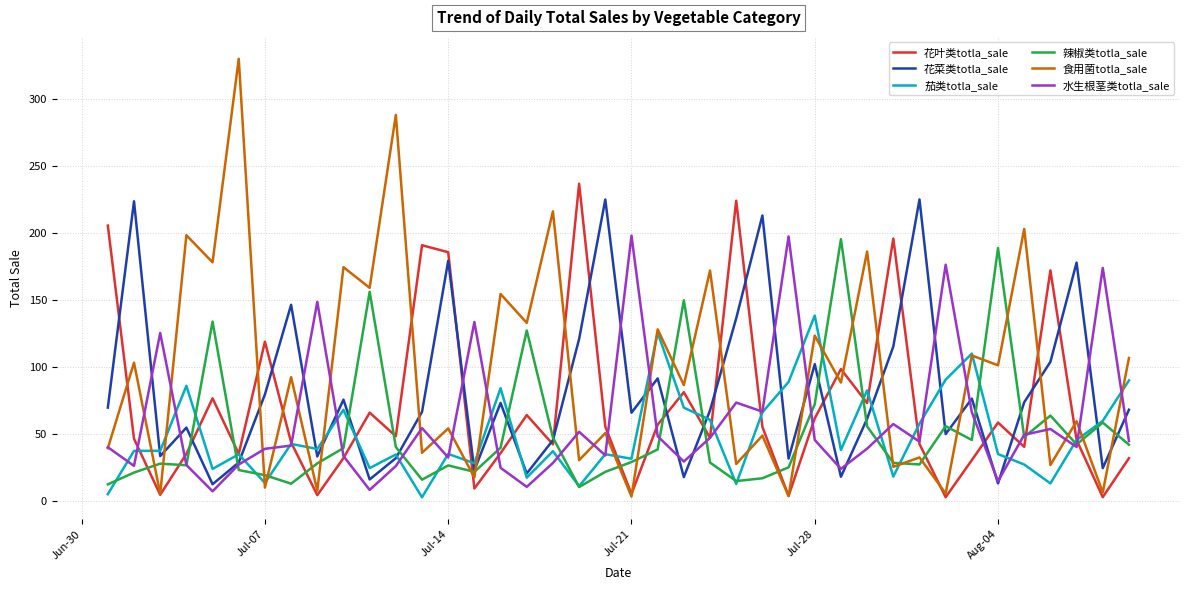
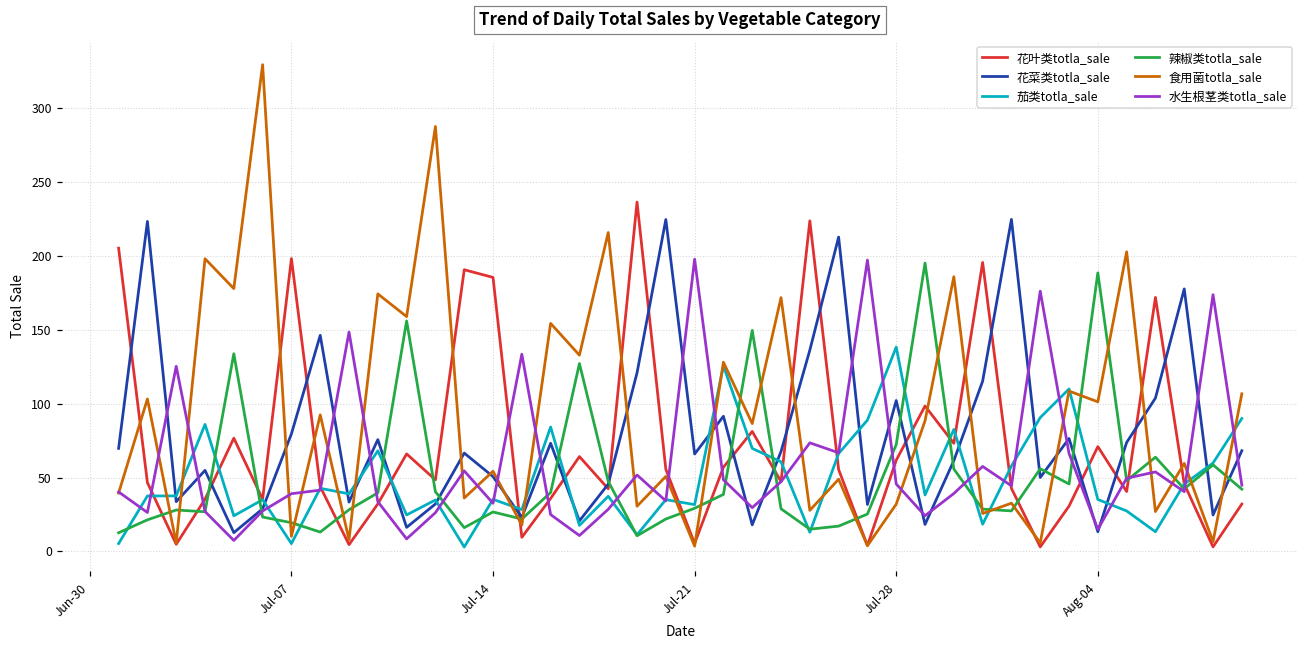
  {
    "花叶类totla_sale": {
-     "Jul-07": 119,
+     "Jul-07": 198,
      "Jul-14": 186,
      "Jul-28": 62,
-     "Aug-04": 59
+     "Aug-04": 71
    },
    "花菜类totla_sale": {
      "Jul-07": 80,
-     "Jul-14": 179,
+     "Jul-14": 51,
      "Jul-21": 66,
      "Jul-28": 102
    },
    "茄类totla_sale": {
-     "Jul-07": 14,
+     "Jul-07": 5,
      "Jul-14": 35,
      "Jul-21": 32,
      "Jul-28": 138,
      "Aug-04": 35
    },
    "辣椒类totla_sale": {
      "Jul-07": 20,
      "Jul-14": 27,
      "Jul-21": 29,
      "Jul-28": 72,
      "Aug-04": 189
    },
    "食用菌totla_sale": {
      "Jul-07": 10,
      "Jul-14": 54,
-     "Jul-28": 123,
+     "Jul-28": 32,
      "Aug-04": 101
    },
    "水生根茎类totla_sale": {
      "Jul-07": 39,
      "Jul-14": 33,
      "Jul-21": 198,
      "Jul-28": 46
    }
  }
